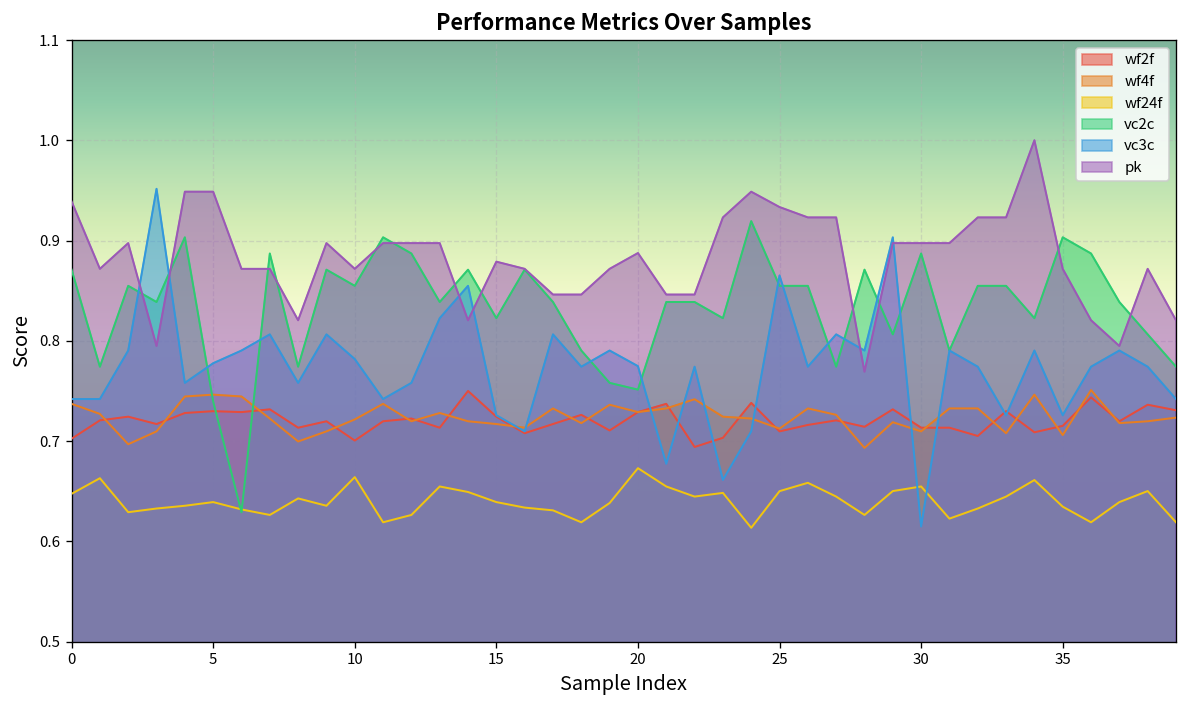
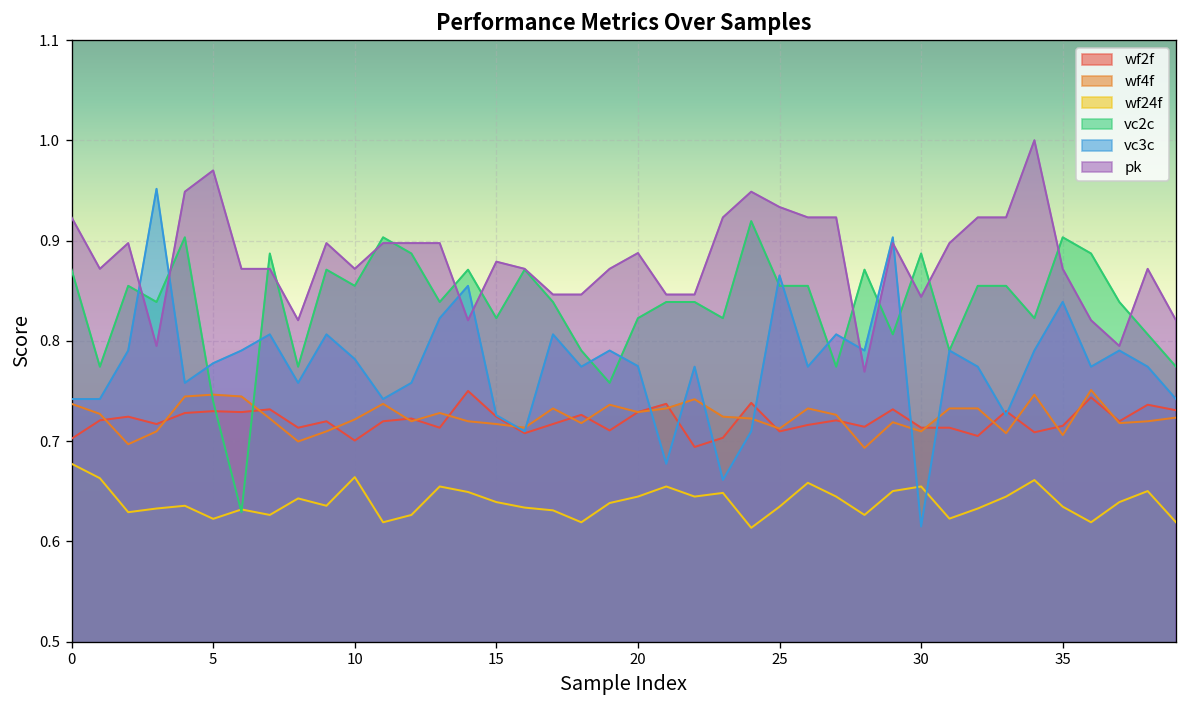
  {
    "wf24f": {
-     "0": 0.65,
-     "5": 0.64,
+     "0": 0.68,
+     "5": 0.62,
      "10": 0.66,
      "15": 0.64,
-     "20": 0.67,
-     "25": 0.65,
+     "20": 0.64,
+     "25": 0.63,
      "30": 0.65,
      "35": 0.63
    },
    "vc2c": {
      "0": 0.87,
      "5": 0.74,
      "10": 0.85,
      "15": 0.82,
-     "20": 0.75,
+     "20": 0.82,
      "25": 0.85,
      "30": 0.89,
      "35": 0.90
    },
    "vc3c": {
      "0": 0.74,
      "5": 0.78,
      "10": 0.78,
      "20": 0.77,
      "25": 0.87,
      "30": 0.61,
-     "35": 0.73
+     "35": 0.84
    },
    "pk": {
-     "0": 0.94,
-     "5": 0.95,
+     "0": 0.92,
+     "5": 0.97,
      "10": 0.87,
      "15": 0.88,
      "20": 0.89,
      "25": 0.93,
-     "30": 0.90,
+     "30": 0.84,
      "35": 0.87
    }
  }
